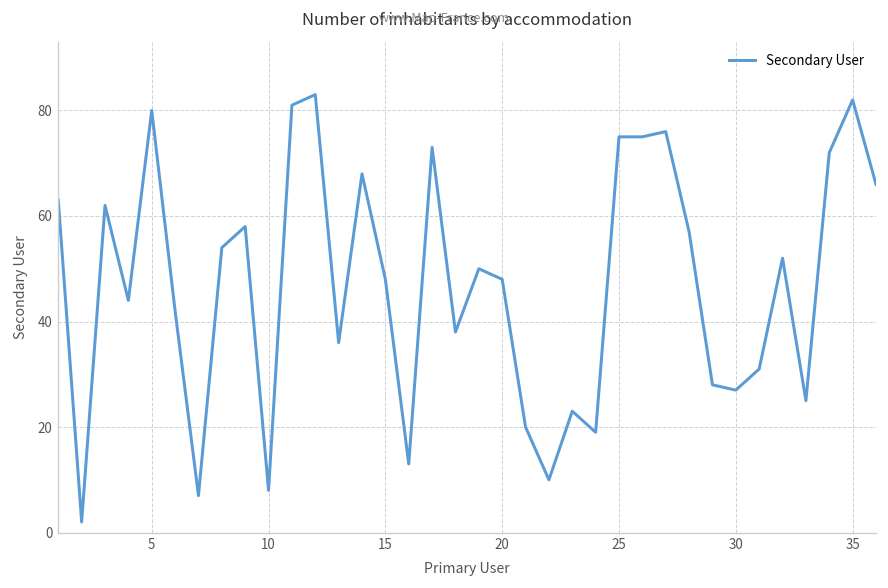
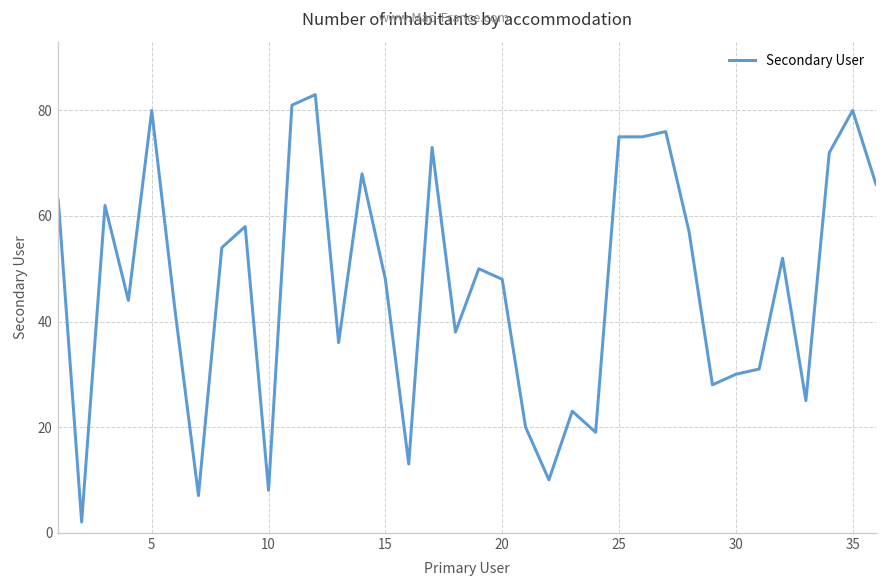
  {
    "5": 80,
    "10": 8,
    "15": 48,
    "20": 48,
    "25": 75,
-   "30": 27,
-   "35": 82
+   "30": 30,
+   "35": 80
  }
